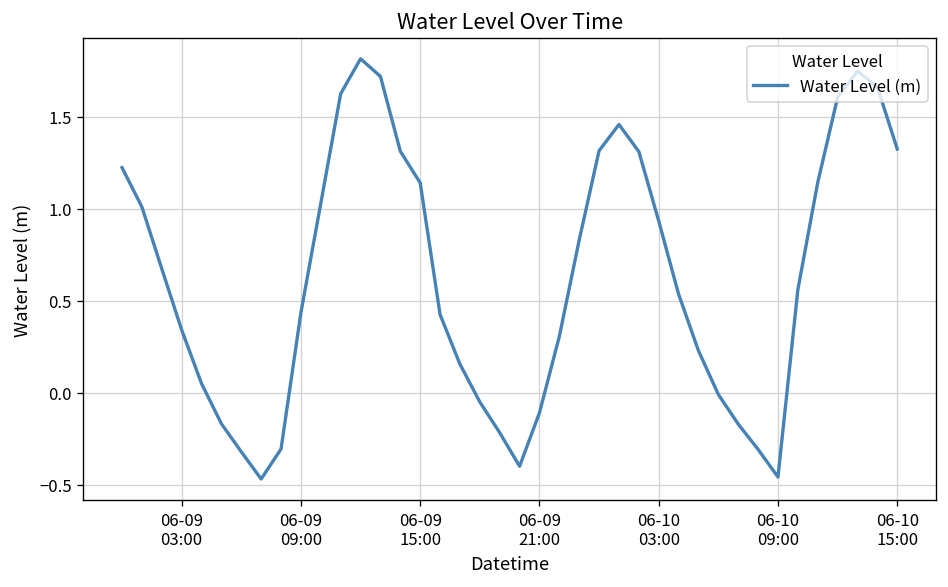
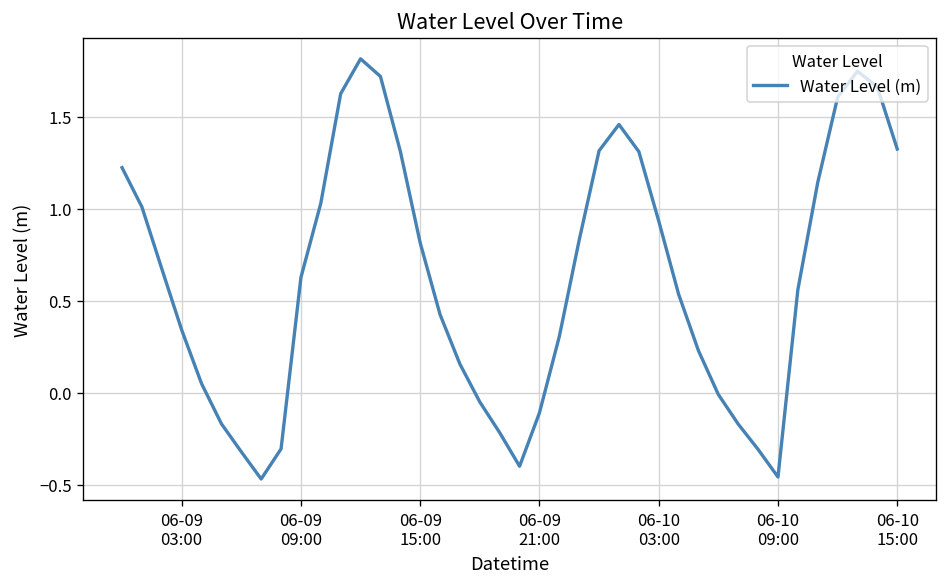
  {
    "06-09 03:00": 0.34,
-   "06-09 09:00": 0.44,
-   "06-09 15:00": 1.14,
+   "06-09 09:00": 0.63,
+   "06-09 15:00": 0.81,
    "06-09 21:00": -0.11,
    "06-10 03:00": 0.93,
    "06-10 09:00": -0.46,
    "06-10 15:00": 1.33
  }
